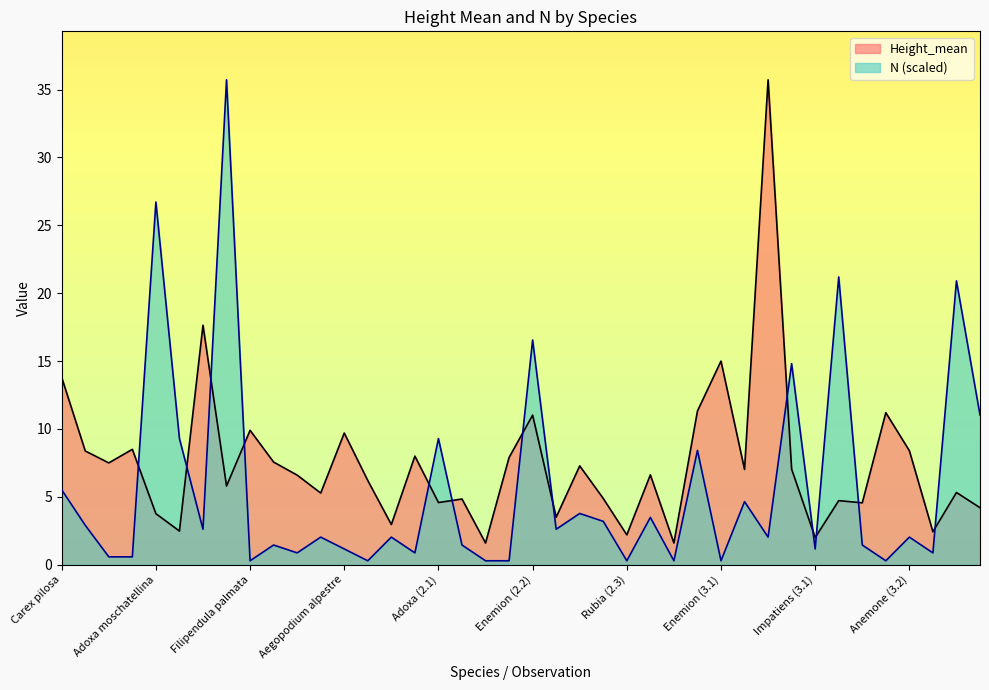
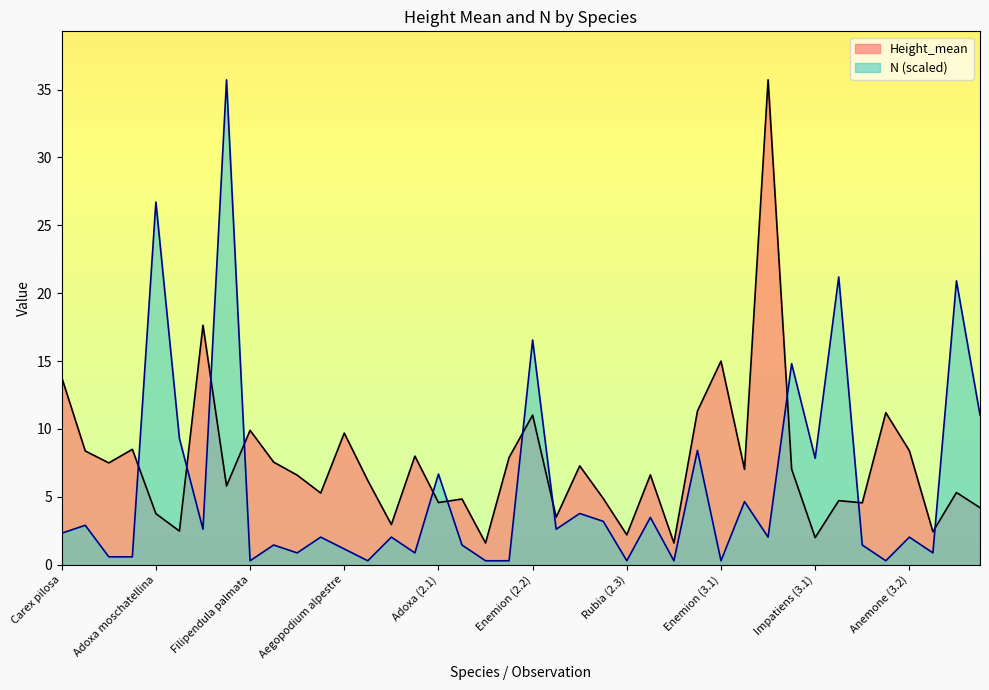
  {
    "Height_mean": {
      "Carex pilosa": 13.8,
      "Adoxa moschatellina": 3.8,
      "Filipendula palmata": 9.9,
      "Aegopodium alpestre": 9.7,
      "Adoxa (2.1)": 4.6,
      "Enemion (2.2)": 11.0,
      "Rubia (2.3)": 2.2,
      "Enemion (3.1)": 15.0,
      "Impatiens (3.1)": 2.0,
      "Anemone (3.2)": 8.4
    },
    "N (scaled)": {
-     "Carex pilosa": 5.5,
+     "Carex pilosa": 2.3,
      "Adoxa moschatellina": 26.7,
      "Filipendula palmata": 0.3,
      "Aegopodium alpestre": 1.2,
-     "Adoxa (2.1)": 9.3,
+     "Adoxa (2.1)": 6.7,
      "Enemion (2.2)": 16.6,
      "Rubia (2.3)": 0.3,
      "Enemion (3.1)": 0.3,
-     "Impatiens (3.1)": 1.2,
+     "Impatiens (3.1)": 7.8,
      "Anemone (3.2)": 2.0
    }
  }
